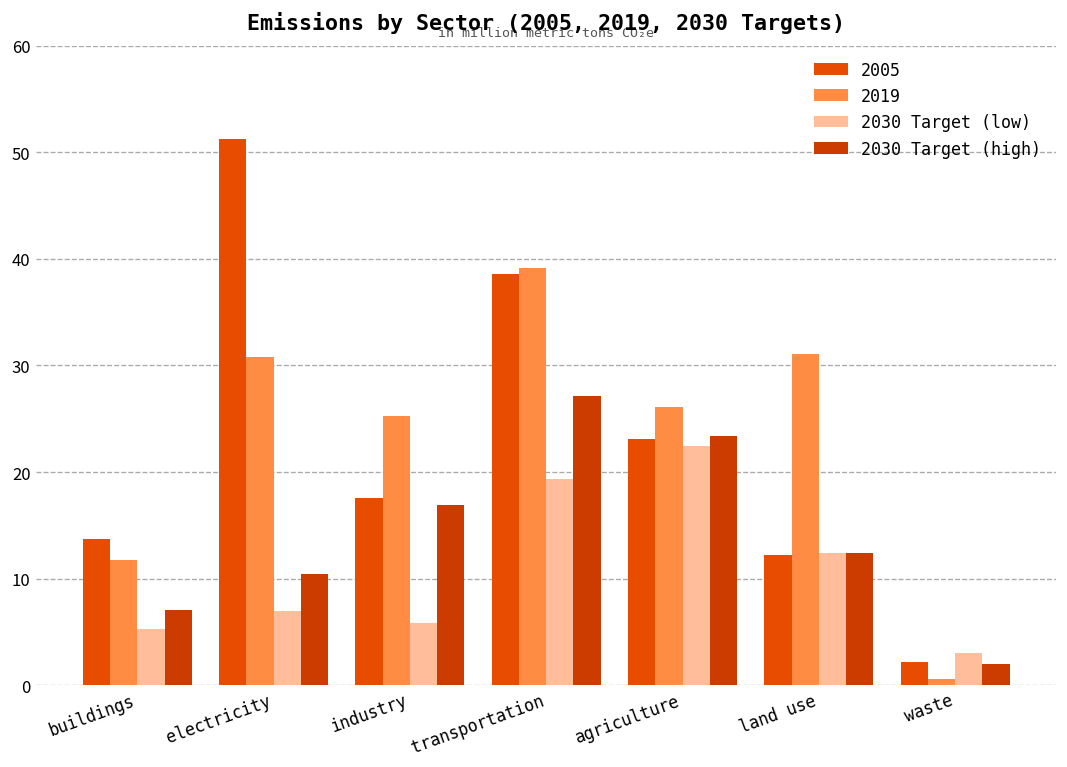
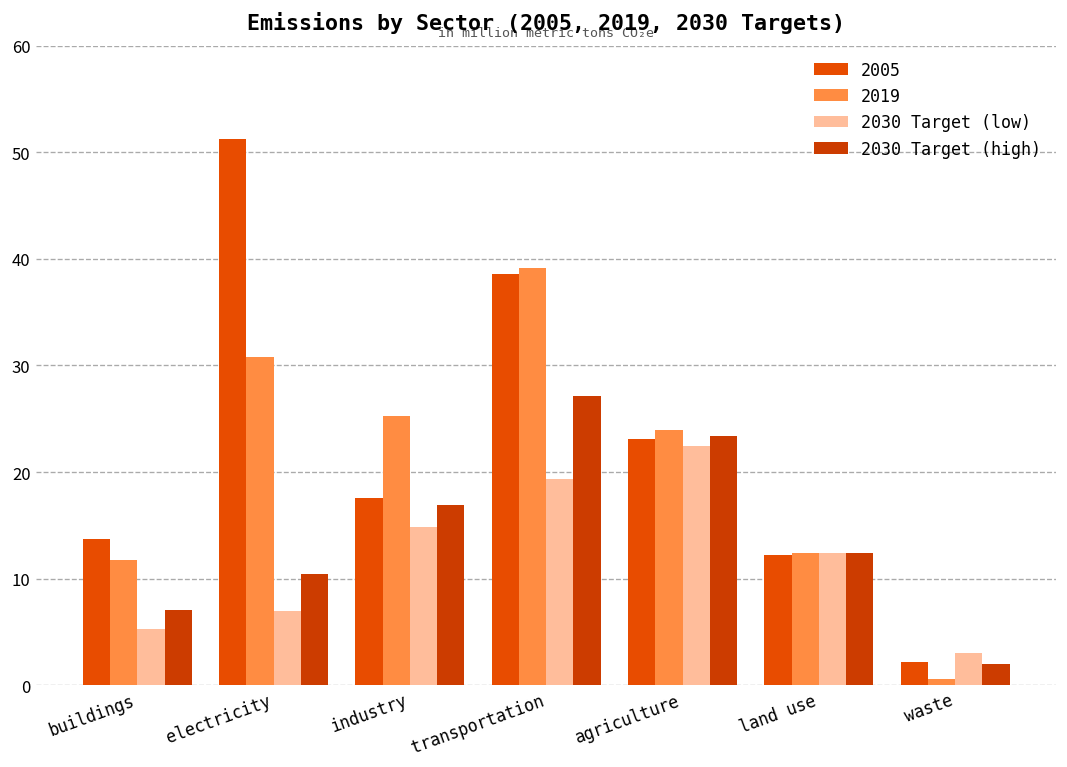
  {
    "2019": {
      "buildings": 12,
      "electricity": 31,
      "industry": 25,
      "transportation": 39,
-     "agriculture": 26,
-     "land use": 31,
+     "agriculture": 24,
+     "land use": 12,
      "waste": 1
    },
    "2030 Target (low)": {
      "buildings": 5,
      "electricity": 7,
-     "industry": 6,
+     "industry": 15,
      "transportation": 19,
      "agriculture": 22,
      "land use": 12,
      "waste": 3
    }
  }
